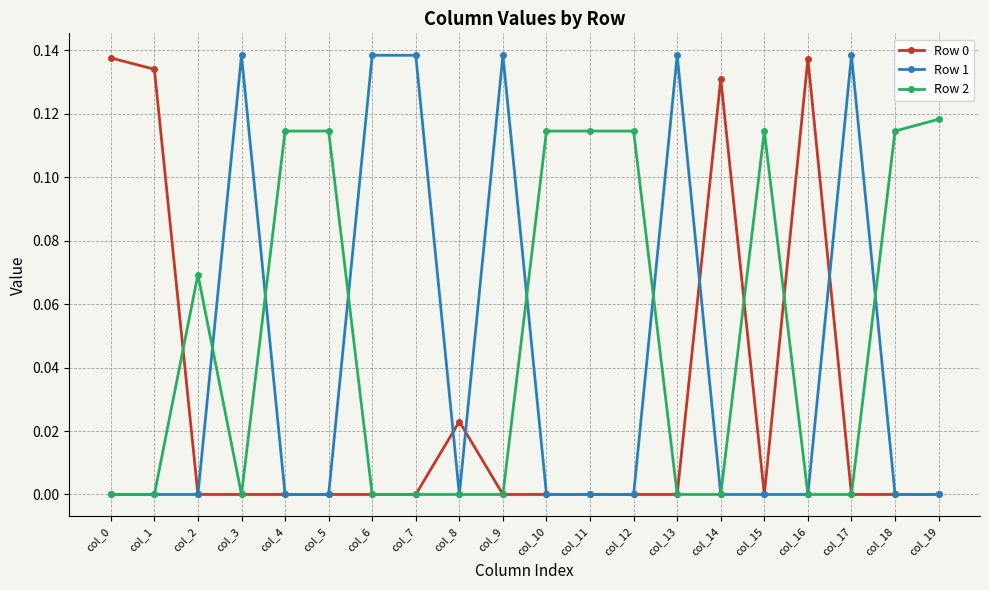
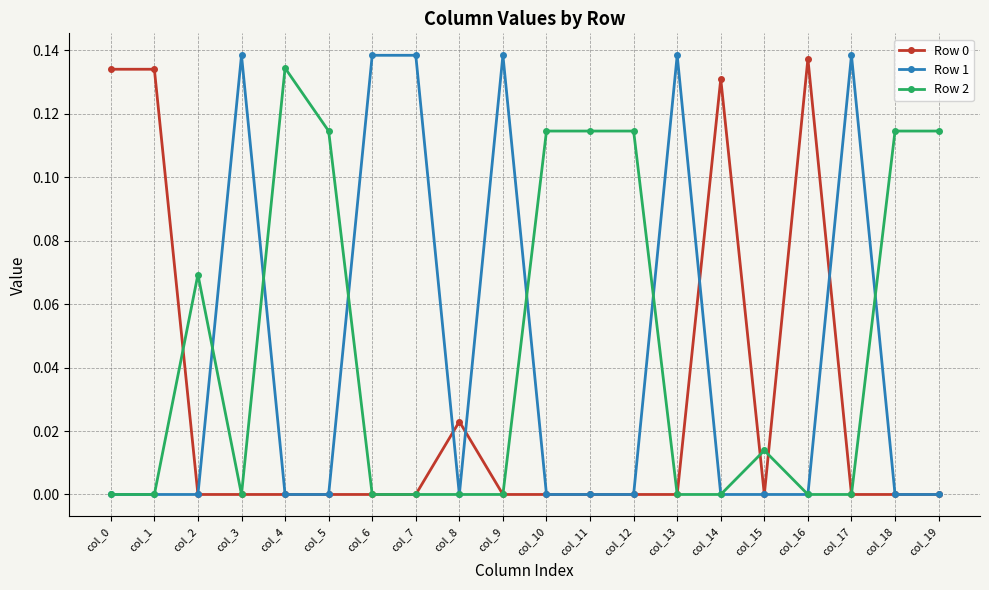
  {
    "Row 0": {
-     "col_0": 0.138,
+     "col_0": 0.134,
      "col_1": 0.134,
      "col_8": 0.023,
      "col_14": 0.131,
      "col_16": 0.137
    },
    "Row 1": {
      "col_3": 0.138,
      "col_6": 0.138,
      "col_7": 0.138,
      "col_9": 0.138,
      "col_13": 0.138,
      "col_17": 0.138
    },
    "Row 2": {
      "col_2": 0.069,
-     "col_4": 0.115,
+     "col_4": 0.134,
      "col_5": 0.115,
      "col_10": 0.115,
      "col_11": 0.115,
      "col_12": 0.115,
-     "col_15": 0.115,
+     "col_15": 0.014,
      "col_18": 0.115,
-     "col_19": 0.118
+     "col_19": 0.115
    }
  }
